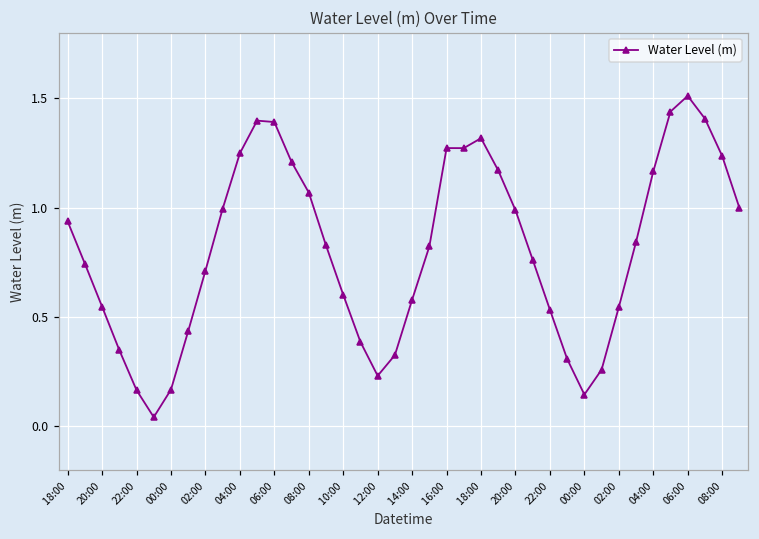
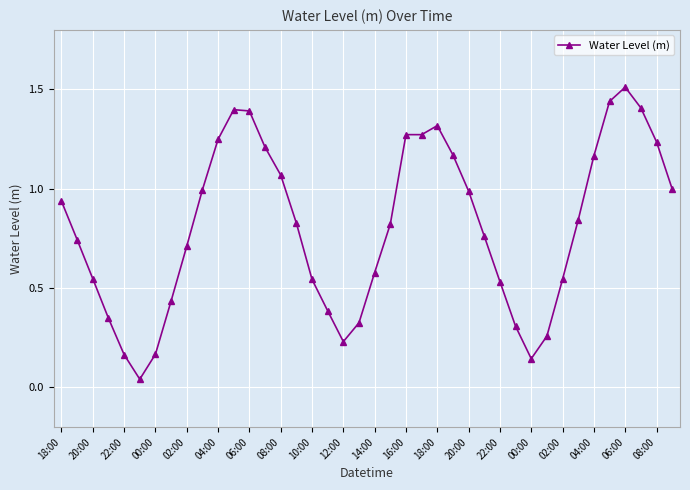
  {
-   "10:00": 0.60,
+   "10:00": 0.54,
    "12:00": 0.23,
    "14:00": 0.58,
    "16:00": 1.27
  }
